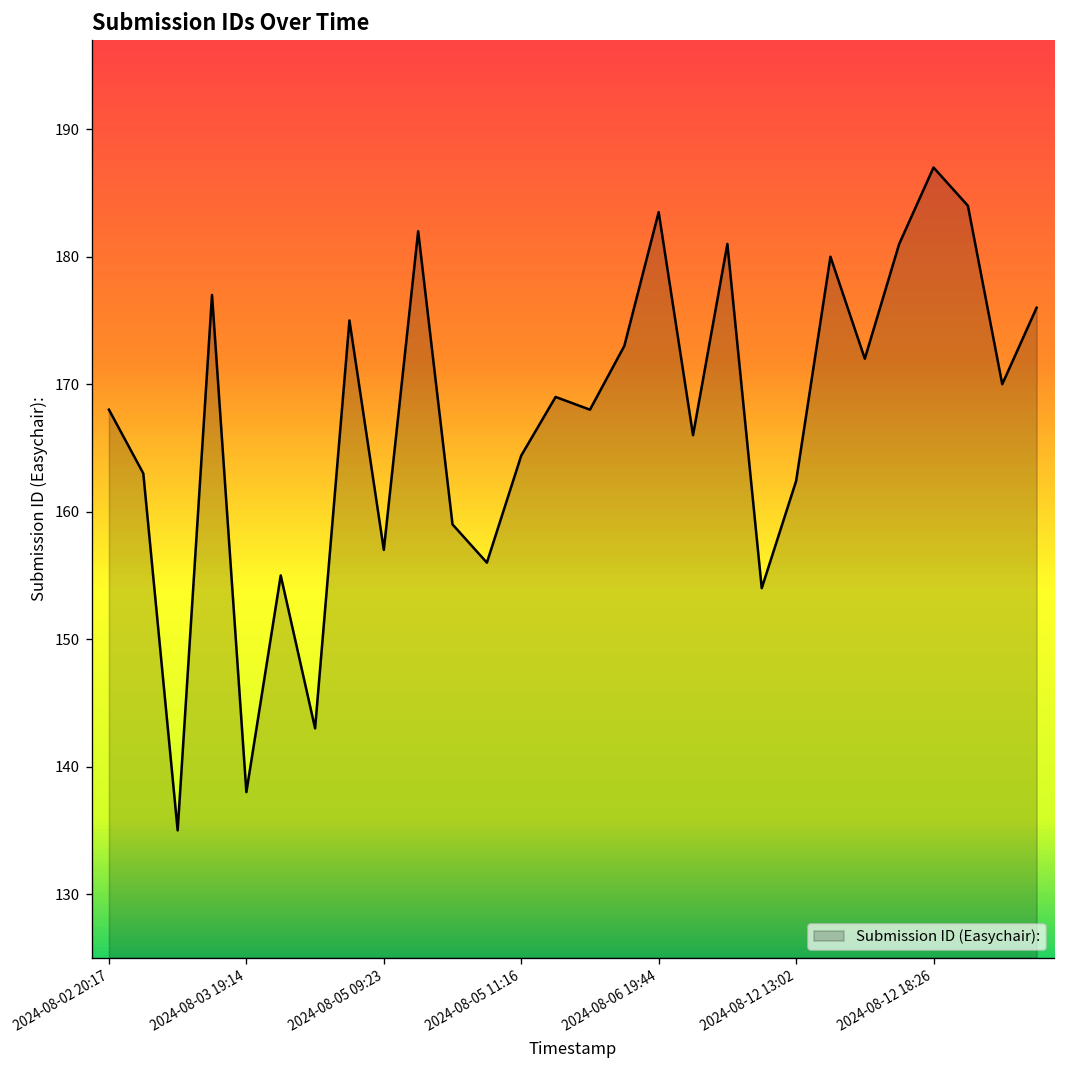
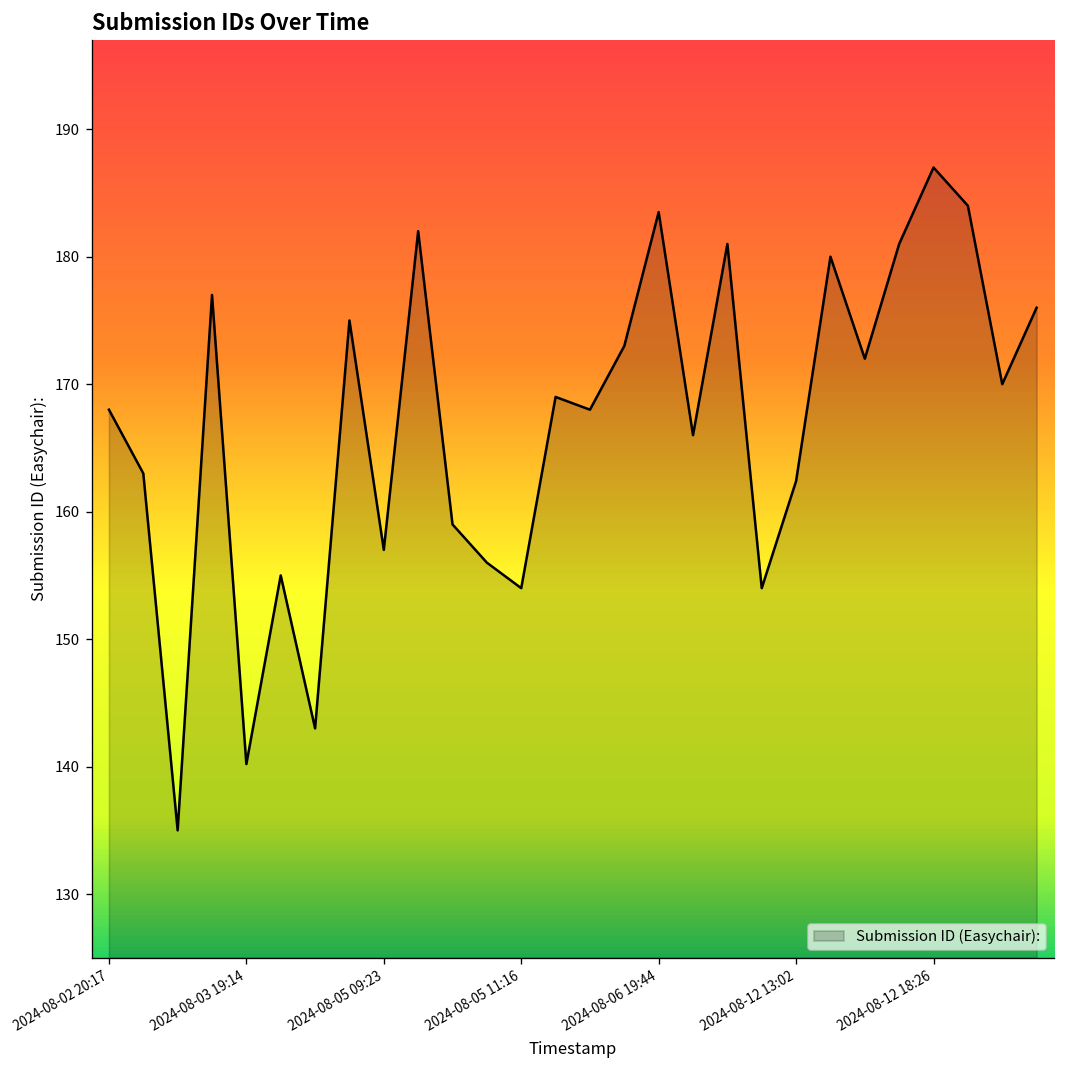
  {
    "2024-08-02 20:17": 168.0,
-   "2024-08-03 19:14": 138.0,
+   "2024-08-03 19:14": 140.2,
    "2024-08-05 09:23": 157.0,
-   "2024-08-05 11:16": 164.4,
+   "2024-08-05 11:16": 154.0,
    "2024-08-06 19:44": 183.5,
    "2024-08-12 13:02": 162.4,
    "2024-08-12 18:26": 187.0
  }
